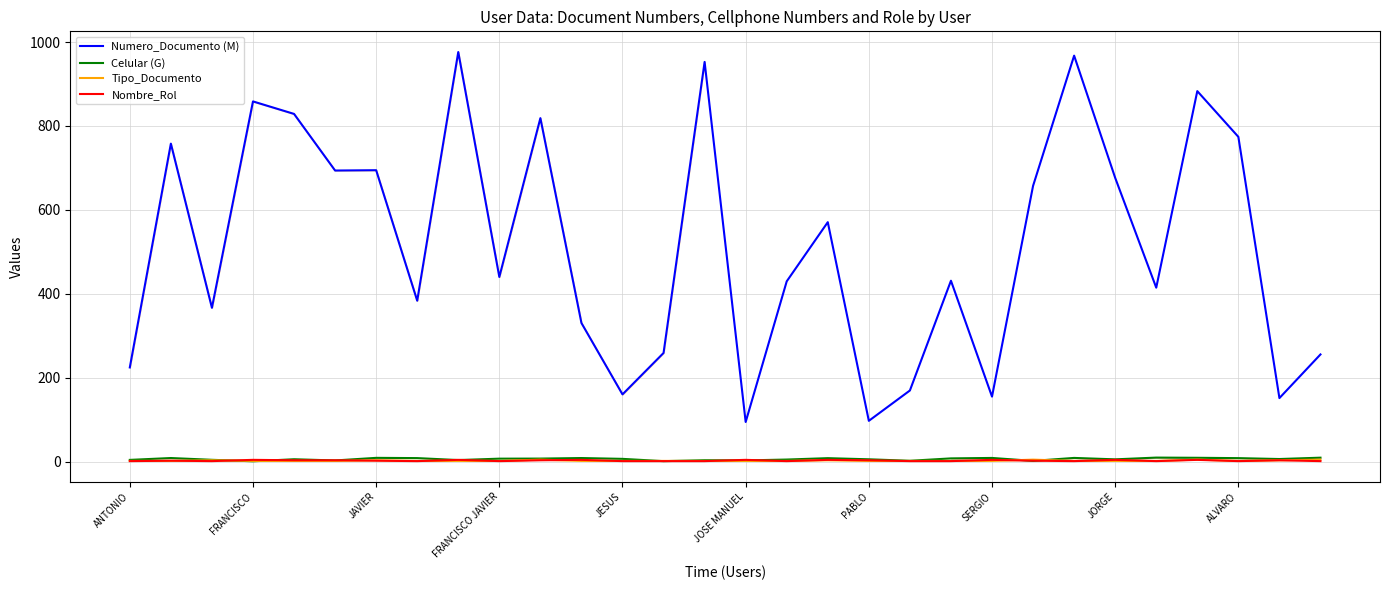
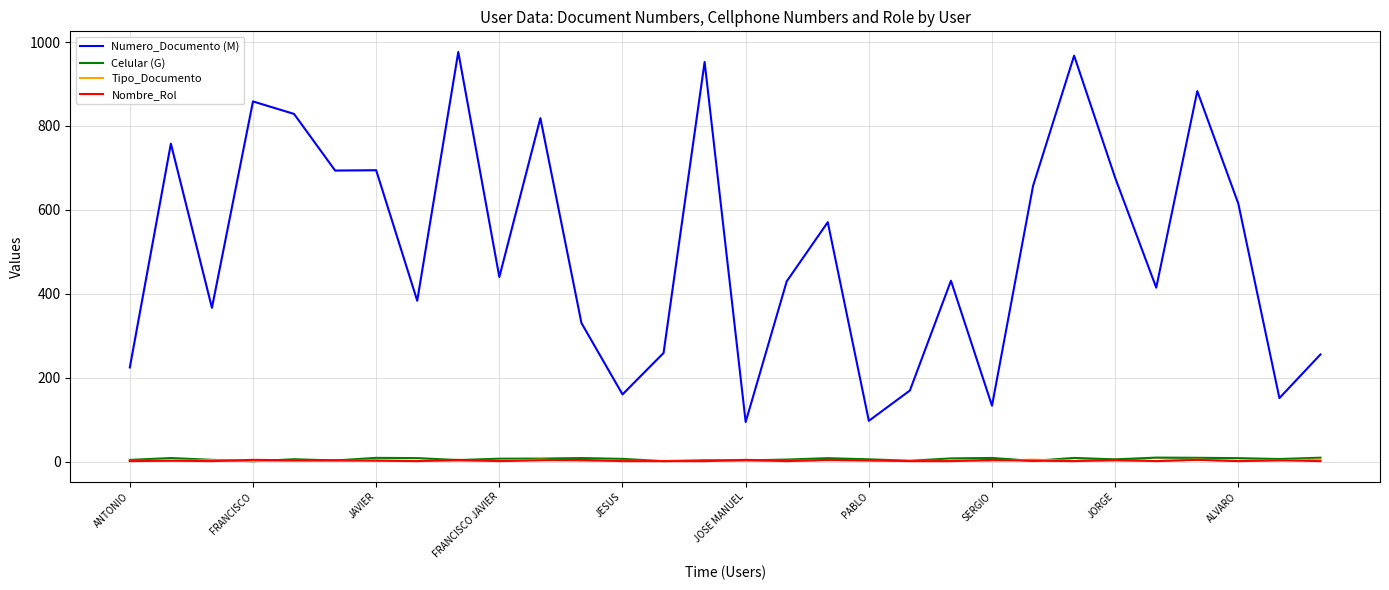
  {
    "Numero_Documento (M)": {
      "JOSE MANUEL": 90,
      "PABLO": 100,
-     "SERGIO": 150,
+     "SERGIO": 130,
      "JORGE": 680,
-     "ALVARO": 770
+     "ALVARO": 610
    }
  }
